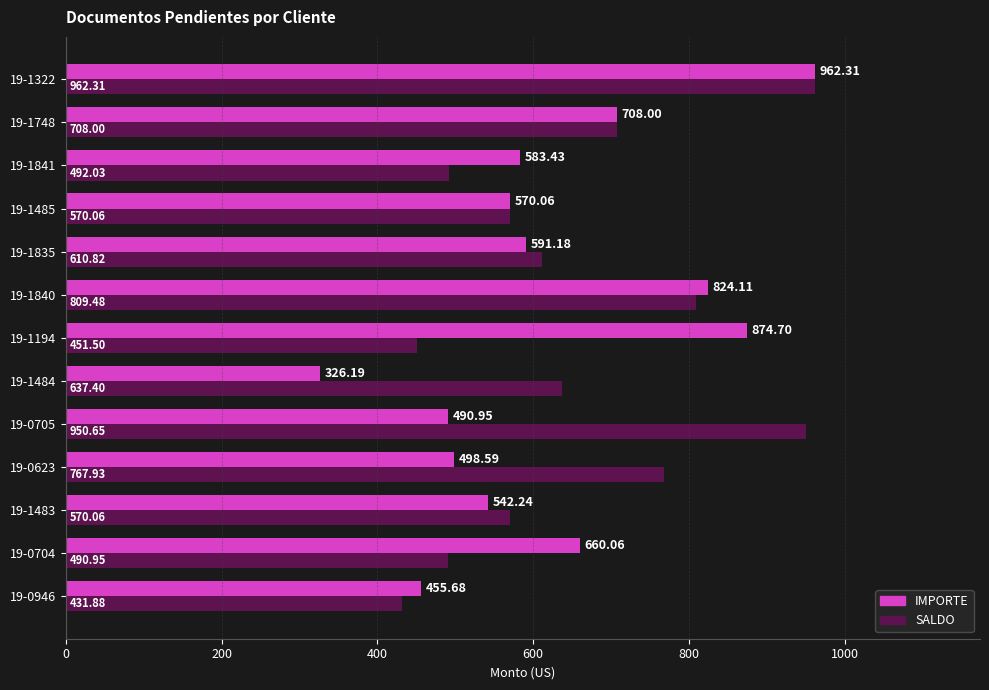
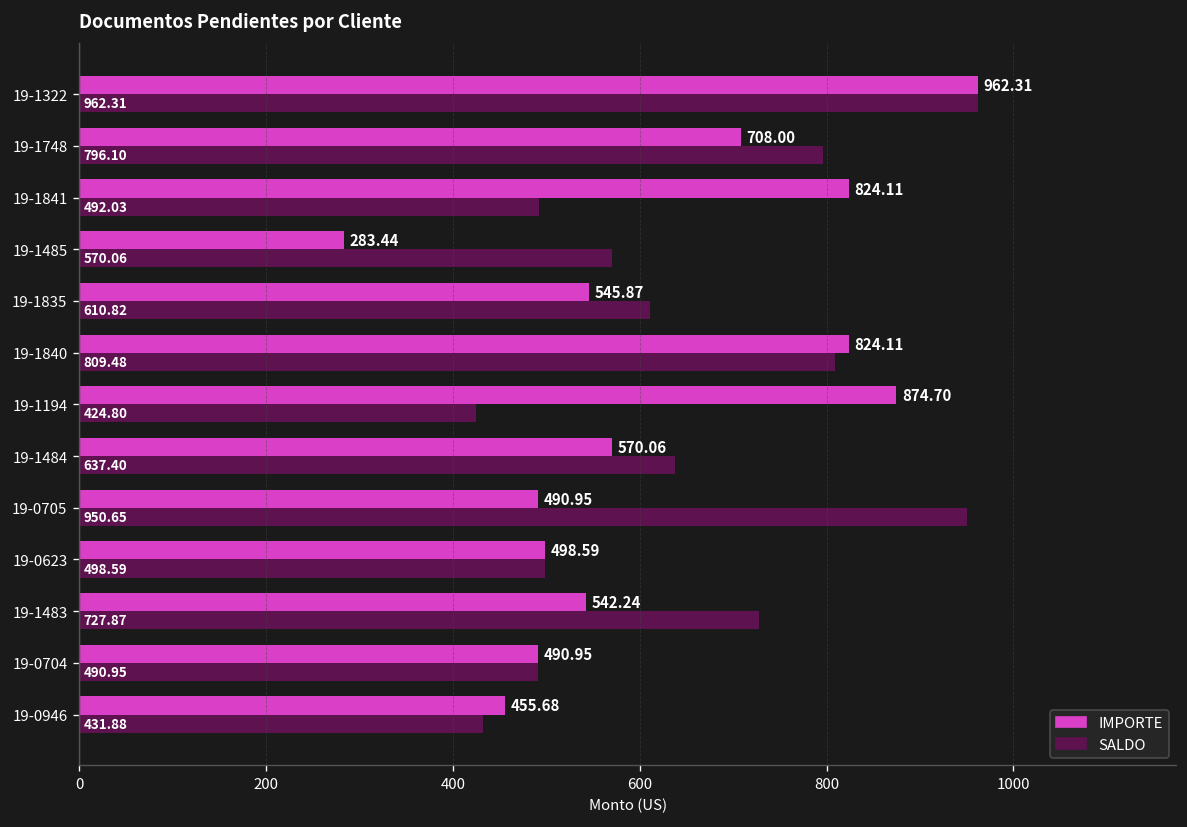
  {
    "IMPORTE": {
      "19-1322": 962.31,
      "19-1748": 708.00,
-     "19-1841": 583.43,
-     "19-1485": 570.06,
-     "19-1835": 591.18,
+     "19-1841": 824.11,
+     "19-1485": 283.44,
+     "19-1835": 545.87,
      "19-1840": 824.11,
      "19-1194": 874.70,
-     "19-1484": 326.19,
+     "19-1484": 570.06,
      "19-0705": 490.95,
      "19-0623": 498.59,
      "19-1483": 542.24,
-     "19-0704": 660.06,
+     "19-0704": 490.95,
      "19-0946": 455.68
    },
    "SALDO": {
      "19-1322": 962.31,
-     "19-1748": 708.00,
+     "19-1748": 796.10,
      "19-1841": 492.03,
      "19-1485": 570.06,
      "19-1835": 610.82,
      "19-1840": 809.48,
-     "19-1194": 451.50,
+     "19-1194": 424.80,
      "19-1484": 637.40,
      "19-0705": 950.65,
-     "19-0623": 767.93,
-     "19-1483": 570.06,
+     "19-0623": 498.59,
+     "19-1483": 727.87,
      "19-0704": 490.95,
      "19-0946": 431.88
    }
  }
